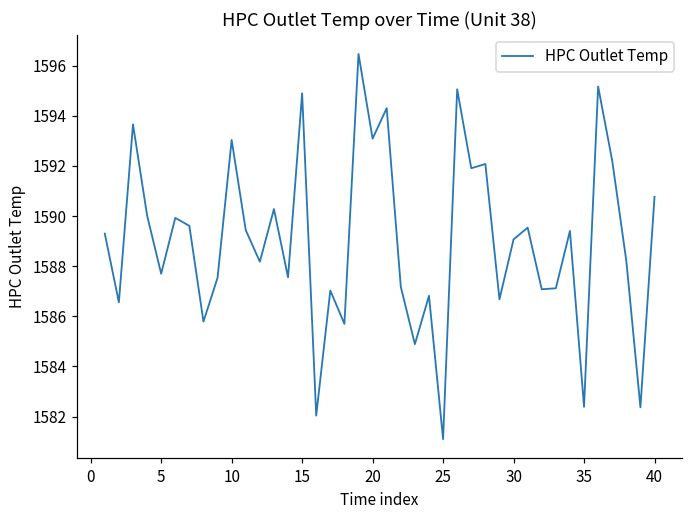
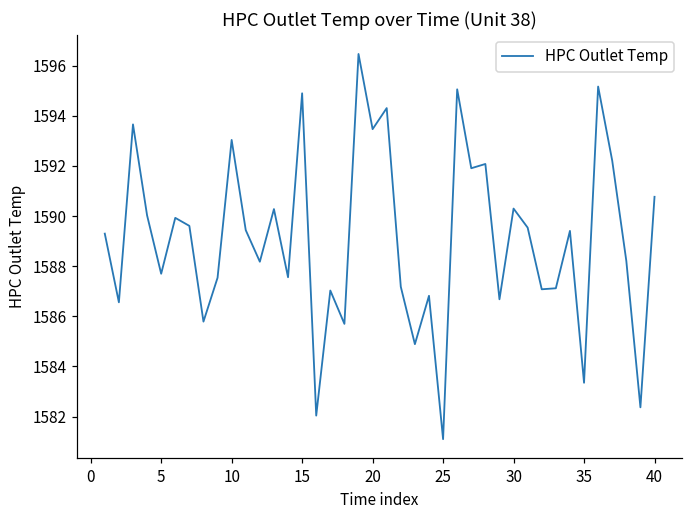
  {
    "5": 1587.7,
    "10": 1593.0,
    "15": 1594.9,
-   "20": 1593.1,
+   "20": 1593.5,
    "25": 1581.1,
-   "30": 1589.1,
-   "35": 1582.4,
+   "30": 1590.3,
+   "35": 1583.4,
    "40": 1590.8
  }
